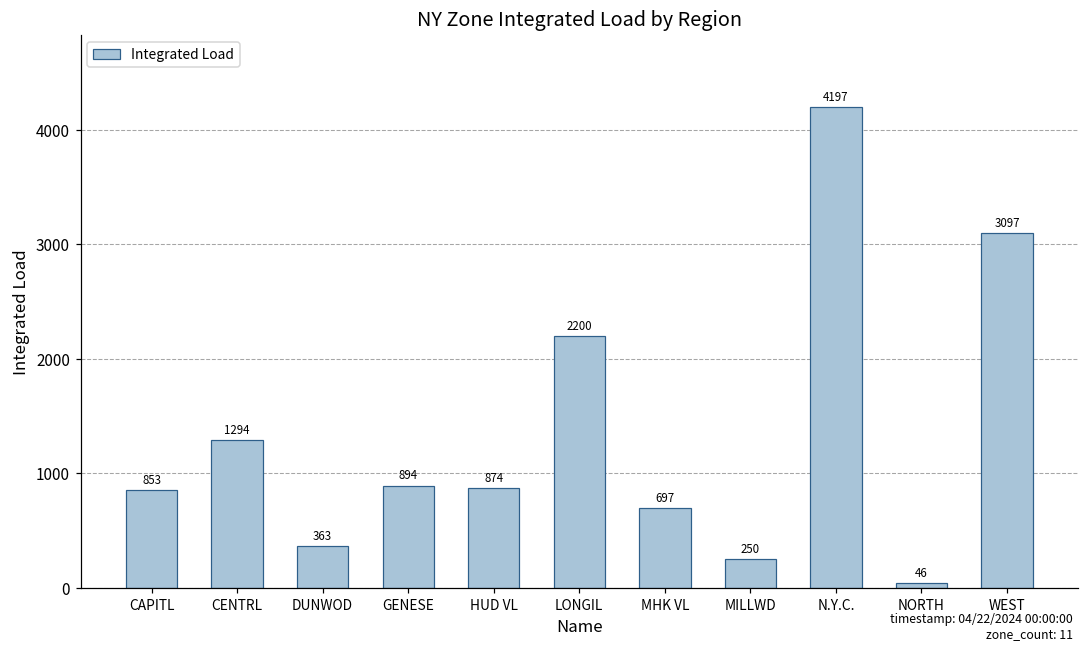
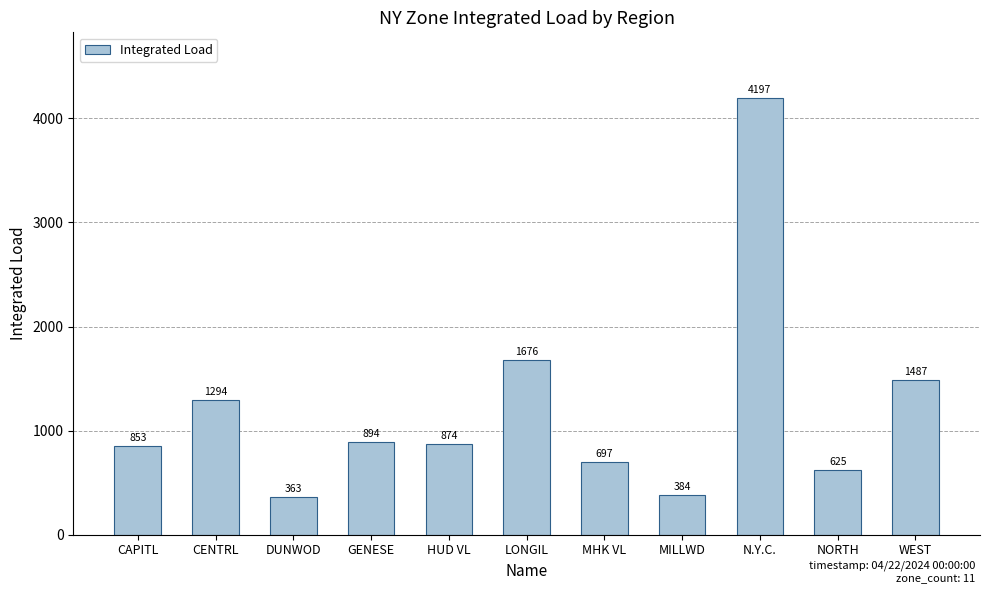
  {
    "CAPITL": 853,
    "CENTRL": 1294,
    "DUNWOD": 363,
    "GENESE": 894,
    "HUD VL": 874,
-   "LONGIL": 2200,
+   "LONGIL": 1676,
    "MHK VL": 697,
-   "MILLWD": 250,
+   "MILLWD": 384,
    "N.Y.C.": 4197,
-   "NORTH": 46,
-   "WEST": 3097
+   "NORTH": 625,
+   "WEST": 1487
  }
